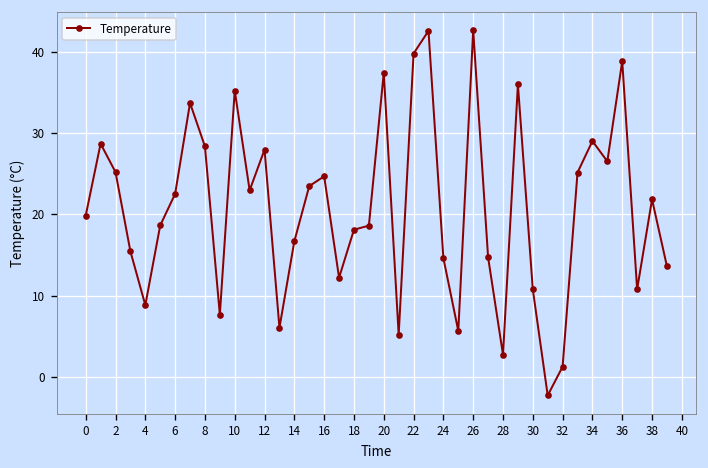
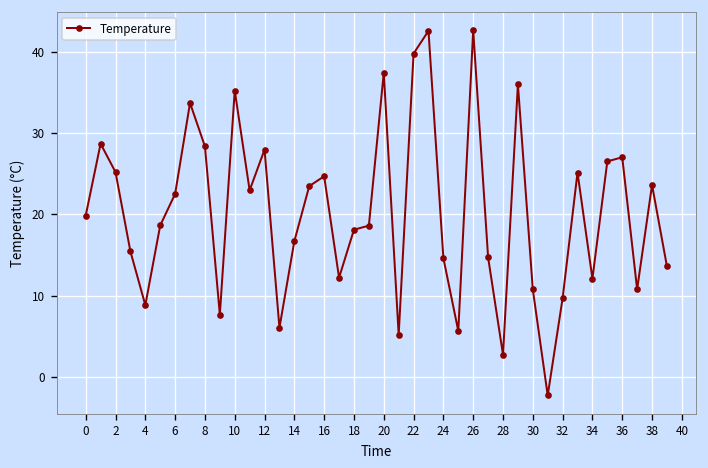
  {
    "0": 20,
    "2": 25,
    "4": 9,
    "6": 23,
    "8": 28,
    "10": 35,
    "12": 28,
    "14": 17,
    "16": 25,
    "18": 18,
    "20": 37,
    "22": 40,
    "24": 15,
    "26": 43,
    "28": 3,
    "30": 11,
-   "32": 1,
-   "34": 29,
-   "36": 39,
-   "38": 22
+   "32": 10,
+   "34": 12,
+   "36": 27,
+   "38": 24
  }
